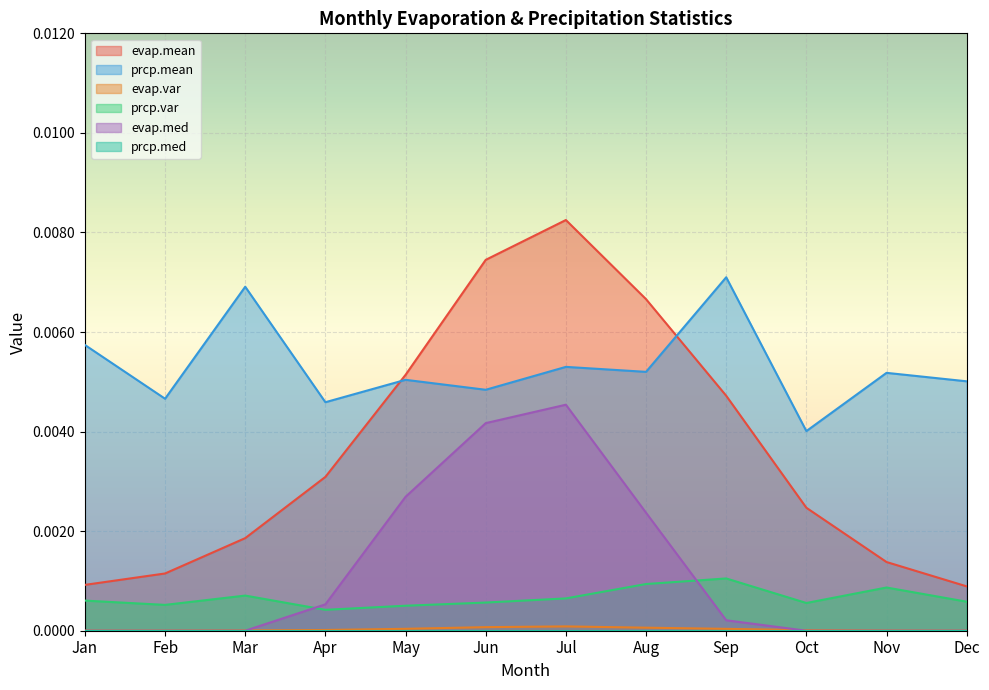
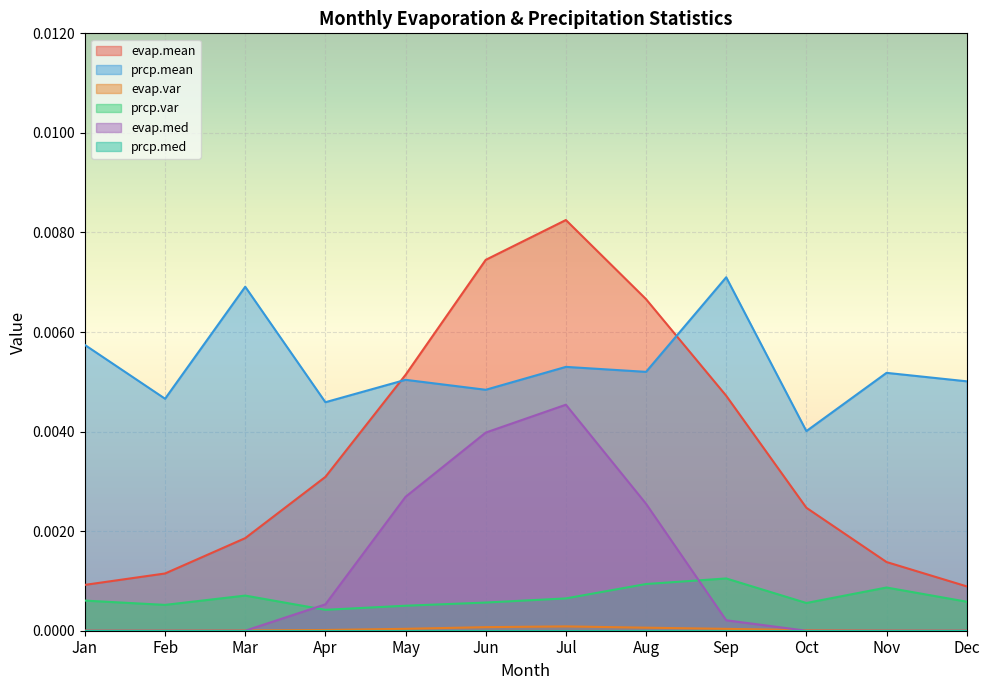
  {
    "evap.med": {
      "Apr": 0.0005,
      "May": 0.0027,
-     "Jun": 0.0042,
+     "Jun": 0.0040,
      "Jul": 0.0045,
-     "Aug": 0.0024,
+     "Aug": 0.0026,
      "Sep": 0.0002
    }
  }
